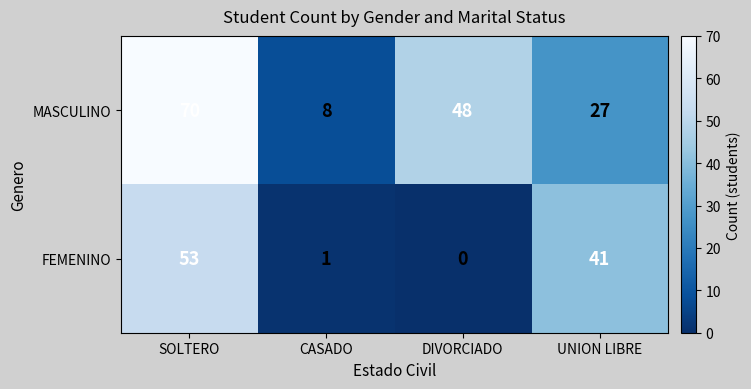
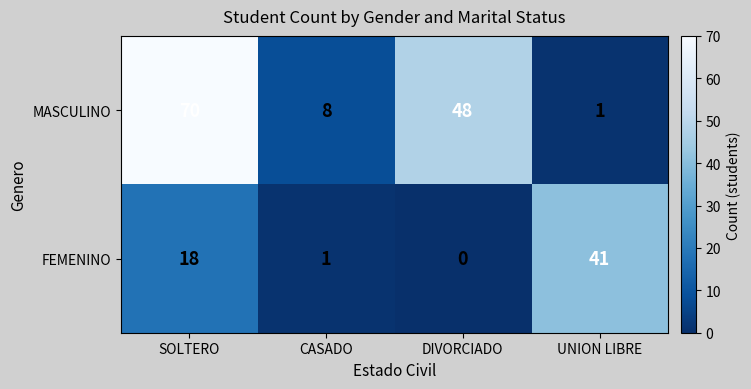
  {
    "MASCULINO": {
      "CASADO": 8,
      "DIVORCIADO": 48,
-     "UNION LIBRE": 27
+     "UNION LIBRE": 1
    },
    "FEMENINO": {
-     "SOLTERO": 53,
+     "SOLTERO": 18,
      "CASADO": 1,
      "DIVORCIADO": 0,
      "UNION LIBRE": 41
    }
  }
